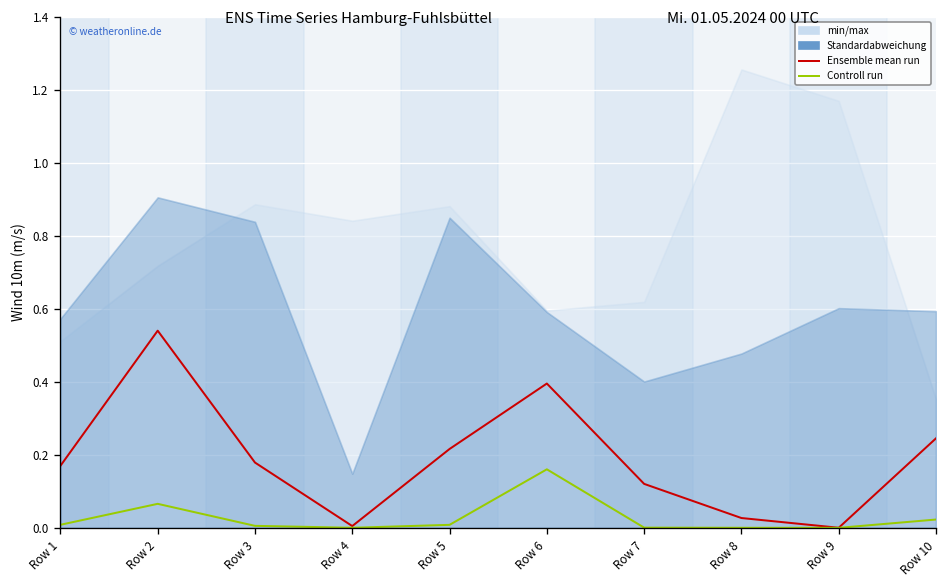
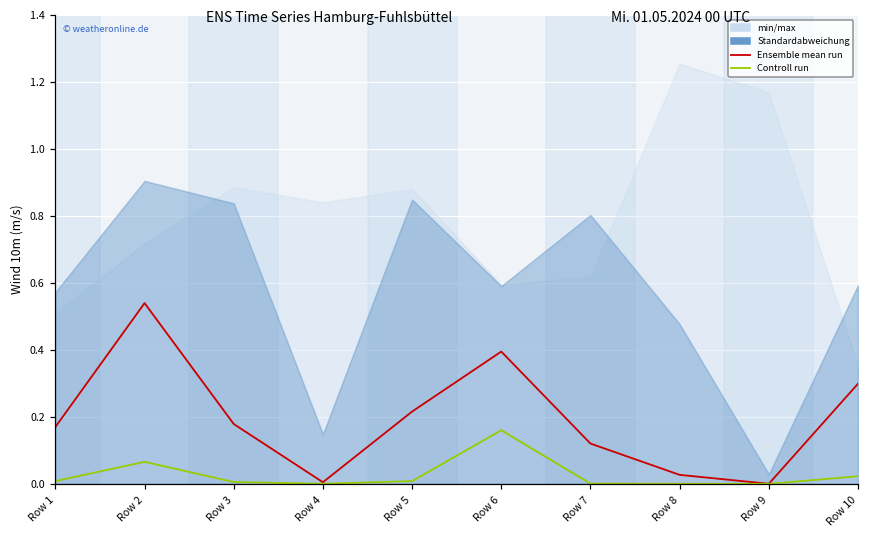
  {
    "Ensemble mean run": {
      "Row 1": 0.17,
      "Row 2": 0.54,
      "Row 3": 0.18,
      "Row 5": 0.22,
      "Row 6": 0.40,
      "Row 7": 0.12,
      "Row 8": 0.03,
-     "Row 10": 0.25
+     "Row 10": 0.30
    },
    "min/max": {
      "Row 1": 0.51,
      "Row 2": 0.72,
      "Row 3": 0.89,
      "Row 4": 0.84,
      "Row 5": 0.88,
      "Row 7": 0.62,
      "Row 8": 1.26,
      "Row 9": 1.17,
      "Row 10": 0.35
    },
    "Controll run": {
      "Row 1": 0.01,
      "Row 2": 0.07,
      "Row 3": 0.01,
      "Row 5": 0.01,
      "Row 6": 0.16,
      "Row 7": 0.00,
      "Row 8": 0.00,
      "Row 10": 0.02
    },
    "Standardabweichung": {
      "Row 1": 0.57,
      "Row 2": 0.91,
      "Row 3": 0.84,
      "Row 4": 0.15,
      "Row 5": 0.85,
-     "Row 7": 0.40,
+     "Row 7": 0.80,
      "Row 8": 0.48,
-     "Row 9": 0.60,
+     "Row 9": 0.03,
      "Row 10": 0.59
    }
  }
